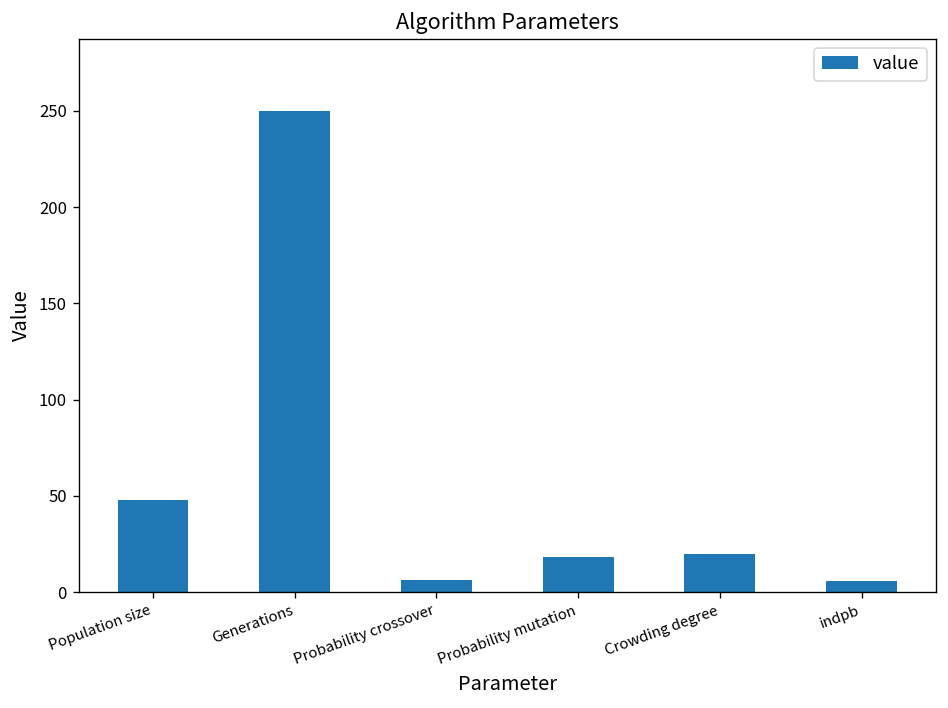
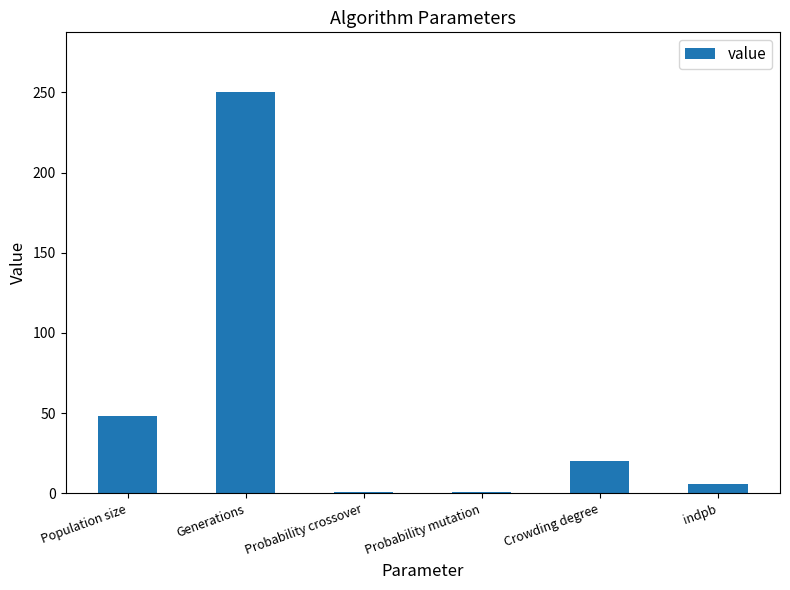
  {
    "Population size": 48,
    "Generations": 250,
-   "Probability crossover": 7,
-   "Probability mutation": 18,
+   "Probability crossover": 1,
+   "Probability mutation": 1,
    "Crowding degree": 20,
    "indpb": 6
  }
